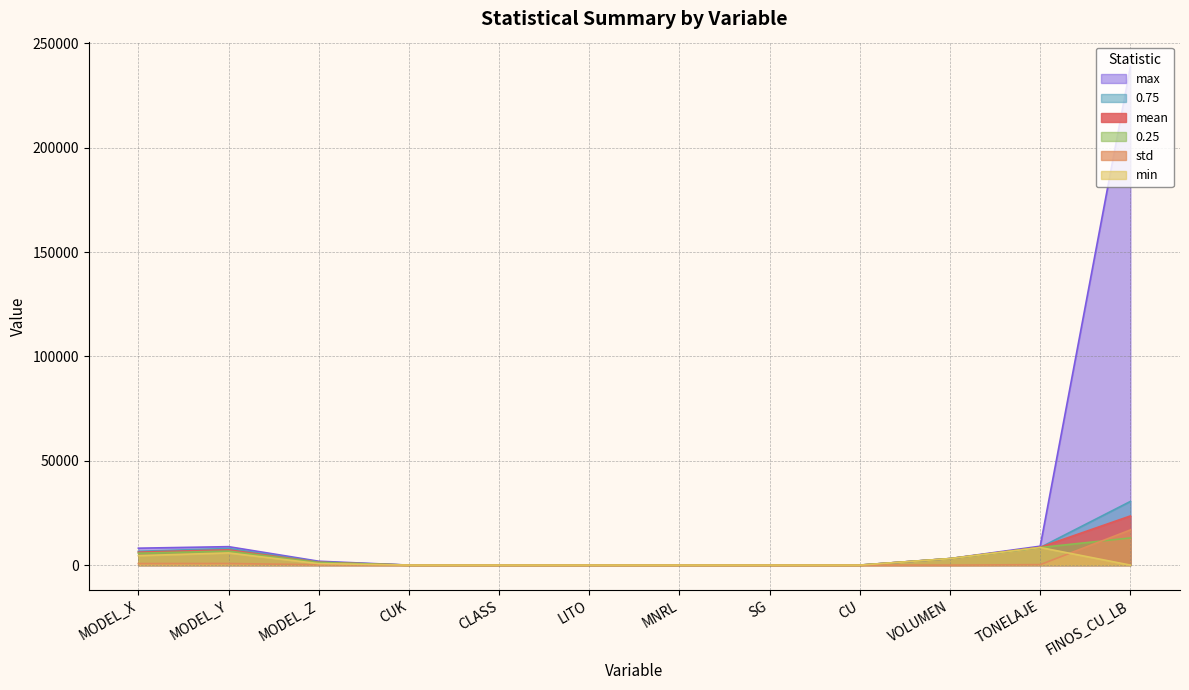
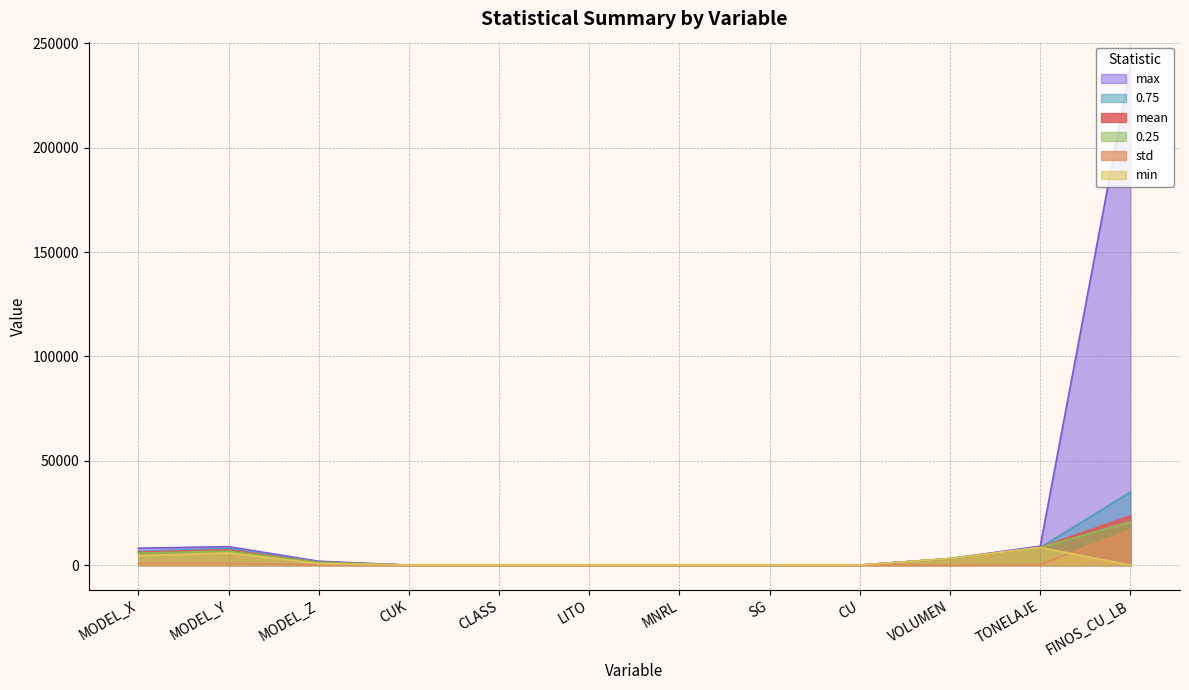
  {
    "max": {
      "MODEL_X": 8000
    },
    "0.75": {
-     "FINOS_CU_LB": 31000
+     "FINOS_CU_LB": 35000
    },
    "0.25": {
-     "FINOS_CU_LB": 13000
+     "FINOS_CU_LB": 21000
    }
  }
